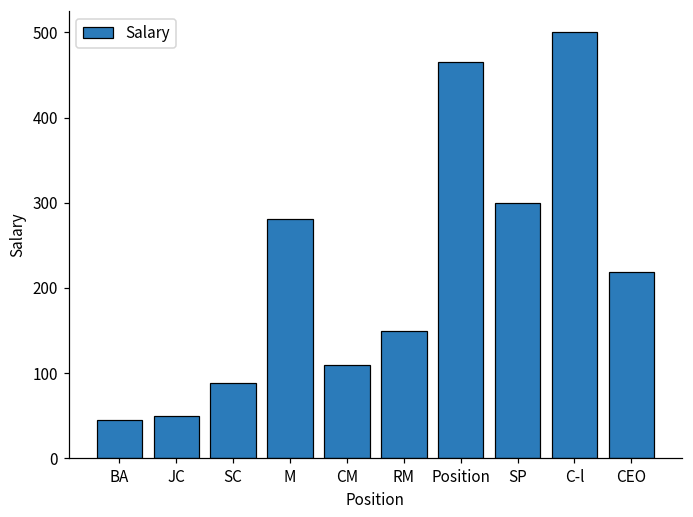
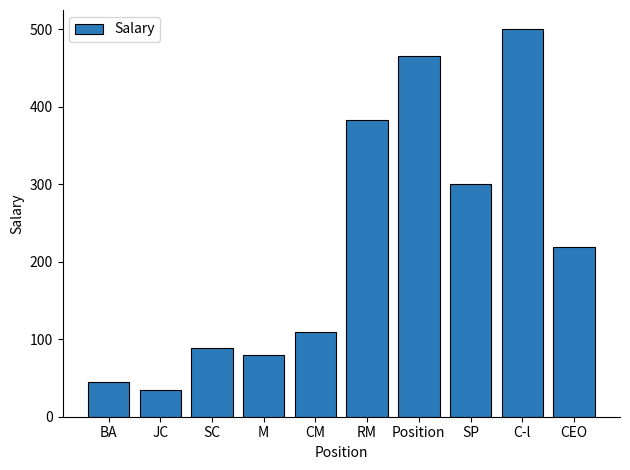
  {
    "BA": 50,
-   "JC": 50,
+   "JC": 30,
    "SC": 90,
-   "M": 280,
+   "M": 80,
    "CM": 110,
-   "RM": 150,
+   "RM": 380,
    "Position": 470,
    "SP": 300,
    "C-l": 500,
    "CEO": 220
  }
